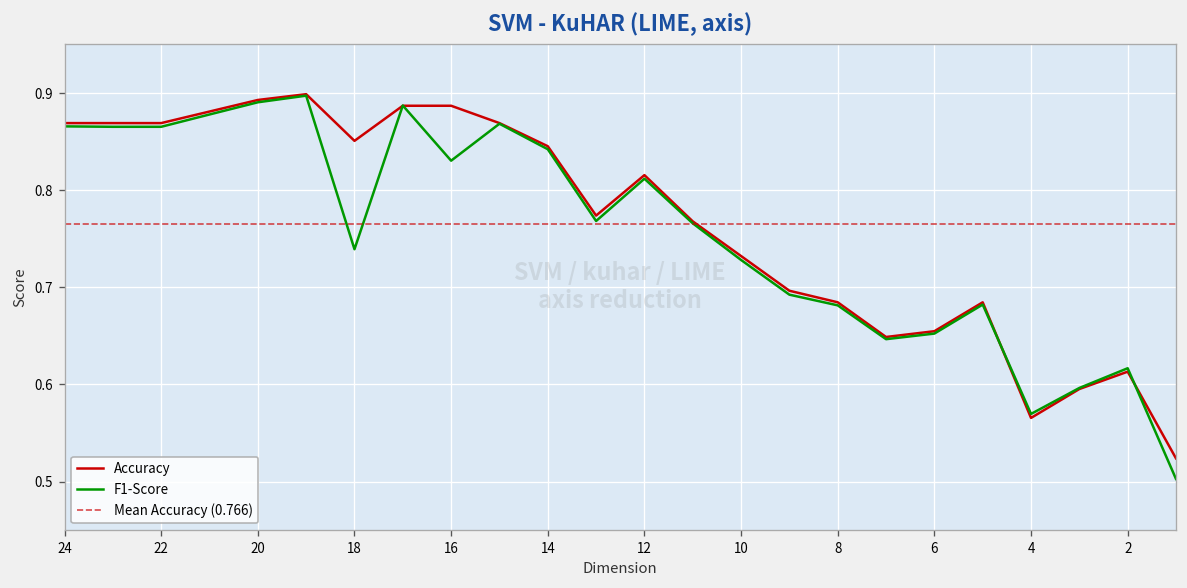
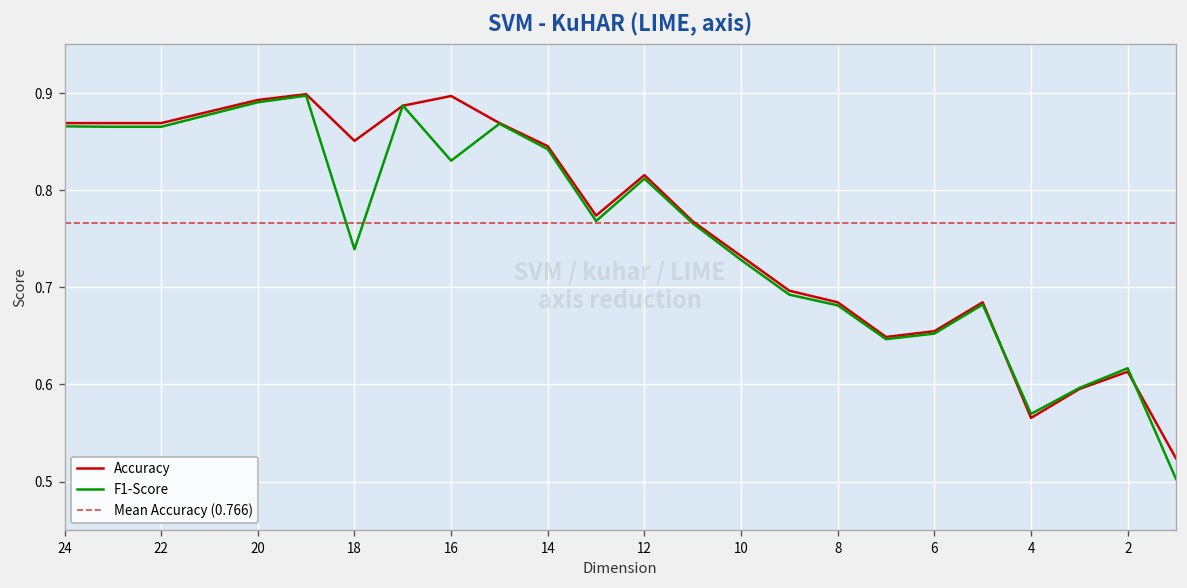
  {
    "Accuracy": {
      "24": 0.87,
      "22": 0.87,
      "18": 0.85,
-     "16": 0.89,
+     "16": 0.90,
      "14": 0.85,
      "12": 0.82,
      "10": 0.73,
      "8": 0.68,
      "4": 0.57,
      "2": 0.61
    },
    "F1-Score": {
      "24": 0.87,
      "22": 0.87,
      "18": 0.74,
      "16": 0.83,
      "14": 0.84,
      "12": 0.81,
      "10": 0.73,
      "8": 0.68,
      "4": 0.57,
      "2": 0.62
    }
  }
